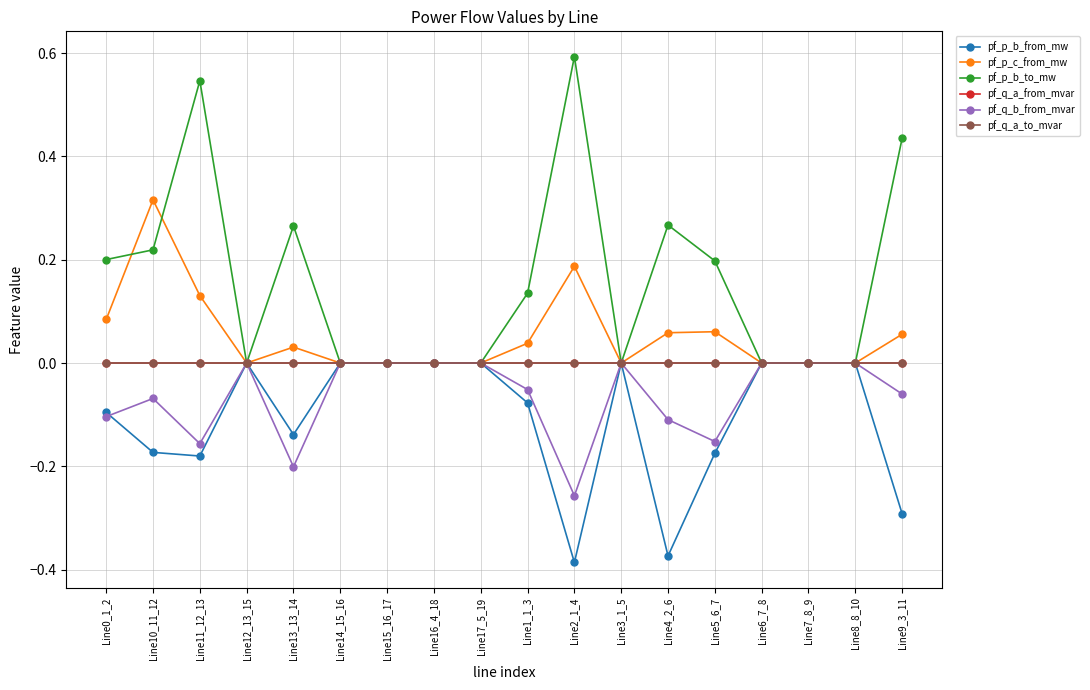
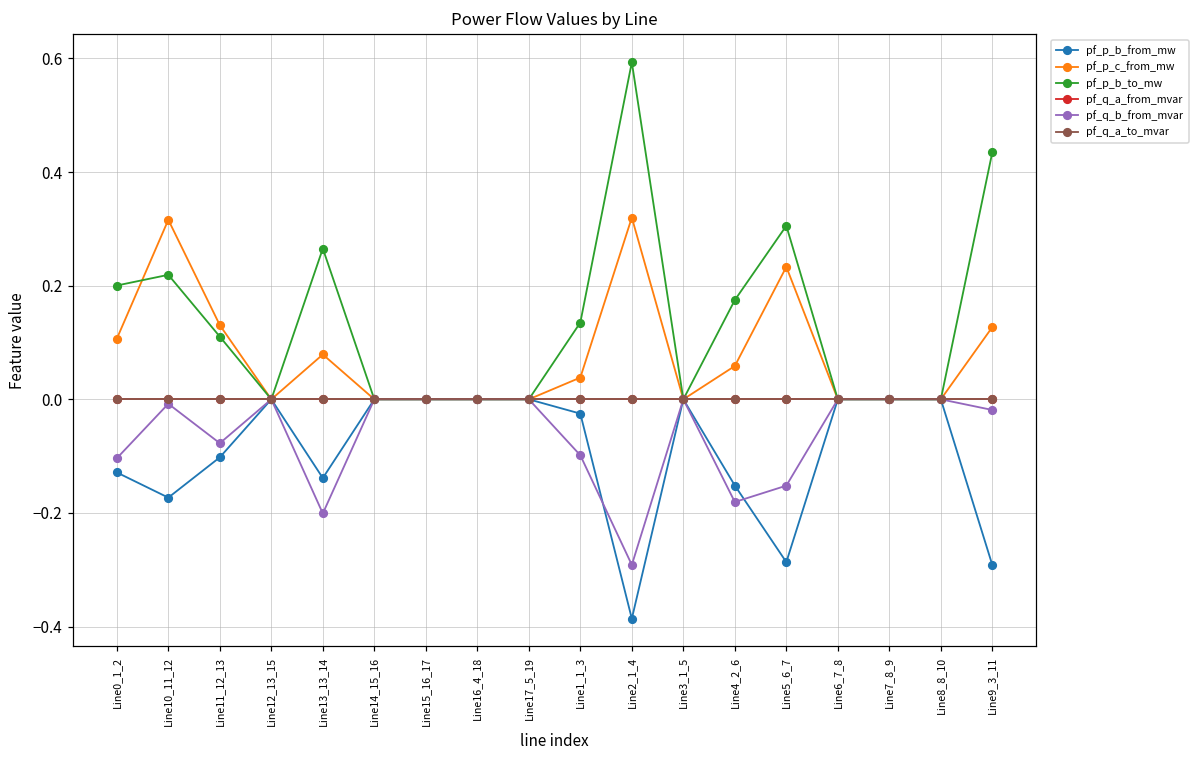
  {
    "pf_p_b_from_mw": {
-     "Line0_1_2": -0.10,
+     "Line0_1_2": -0.13,
      "Line10_11_12": -0.17,
-     "Line11_12_13": -0.18,
+     "Line11_12_13": -0.10,
      "Line13_13_14": -0.14,
-     "Line1_1_3": -0.08,
+     "Line1_1_3": -0.03,
      "Line2_1_4": -0.39,
-     "Line4_2_6": -0.37,
-     "Line5_6_7": -0.17,
+     "Line4_2_6": -0.15,
+     "Line5_6_7": -0.29,
      "Line9_3_11": -0.29
    },
    "pf_p_c_from_mw": {
-     "Line0_1_2": 0.08,
+     "Line0_1_2": 0.11,
      "Line10_11_12": 0.32,
      "Line11_12_13": 0.13,
-     "Line13_13_14": 0.03,
+     "Line13_13_14": 0.08,
      "Line1_1_3": 0.04,
-     "Line2_1_4": 0.19,
+     "Line2_1_4": 0.32,
      "Line4_2_6": 0.06,
-     "Line5_6_7": 0.06,
-     "Line9_3_11": 0.06
+     "Line5_6_7": 0.23,
+     "Line9_3_11": 0.13
    },
    "pf_p_b_to_mw": {
      "Line0_1_2": 0.20,
      "Line10_11_12": 0.22,
-     "Line11_12_13": 0.55,
+     "Line11_12_13": 0.11,
      "Line13_13_14": 0.27,
      "Line1_1_3": 0.14,
      "Line2_1_4": 0.59,
-     "Line4_2_6": 0.27,
-     "Line5_6_7": 0.20,
+     "Line4_2_6": 0.17,
+     "Line5_6_7": 0.31,
      "Line9_3_11": 0.44
    },
    "pf_q_a_to_mvar": {
      "Line0_1_2": 0.00,
      "Line10_11_12": 0.00,
      "Line11_12_13": 0.00,
      "Line13_13_14": 0.00,
      "Line1_1_3": 0.00,
      "Line2_1_4": 0.00,
      "Line4_2_6": 0.00,
      "Line5_6_7": 0.00,
      "Line9_3_11": 0.00
    },
    "pf_q_b_from_mvar": {
      "Line0_1_2": -0.10,
-     "Line10_11_12": -0.07,
-     "Line11_12_13": -0.16,
+     "Line10_11_12": -0.01,
+     "Line11_12_13": -0.08,
      "Line13_13_14": -0.20,
-     "Line1_1_3": -0.05,
-     "Line2_1_4": -0.26,
-     "Line4_2_6": -0.11,
+     "Line1_1_3": -0.10,
+     "Line2_1_4": -0.29,
+     "Line4_2_6": -0.18,
      "Line5_6_7": -0.15,
-     "Line9_3_11": -0.06
+     "Line9_3_11": -0.02
    }
  }
